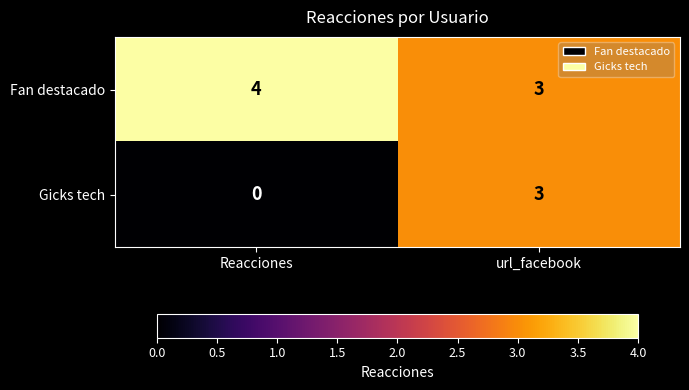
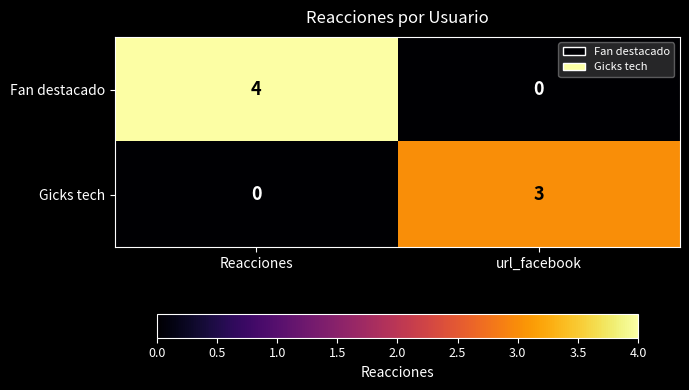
  {
    "Fan destacado": {
      "Reacciones": 4,
-     "url_facebook": 3
+     "url_facebook": 0
    },
    "Gicks tech": {
      "Reacciones": 0,
      "url_facebook": 3
    }
  }
